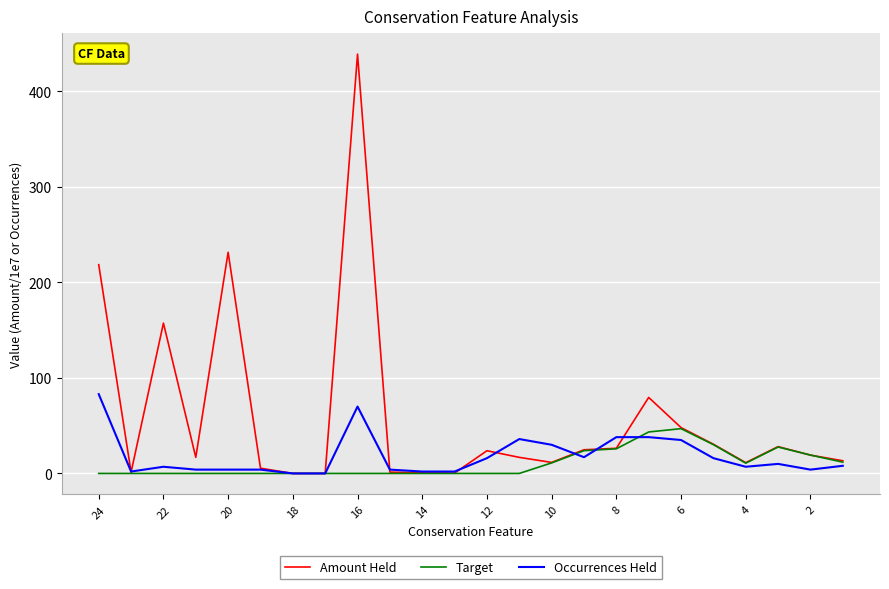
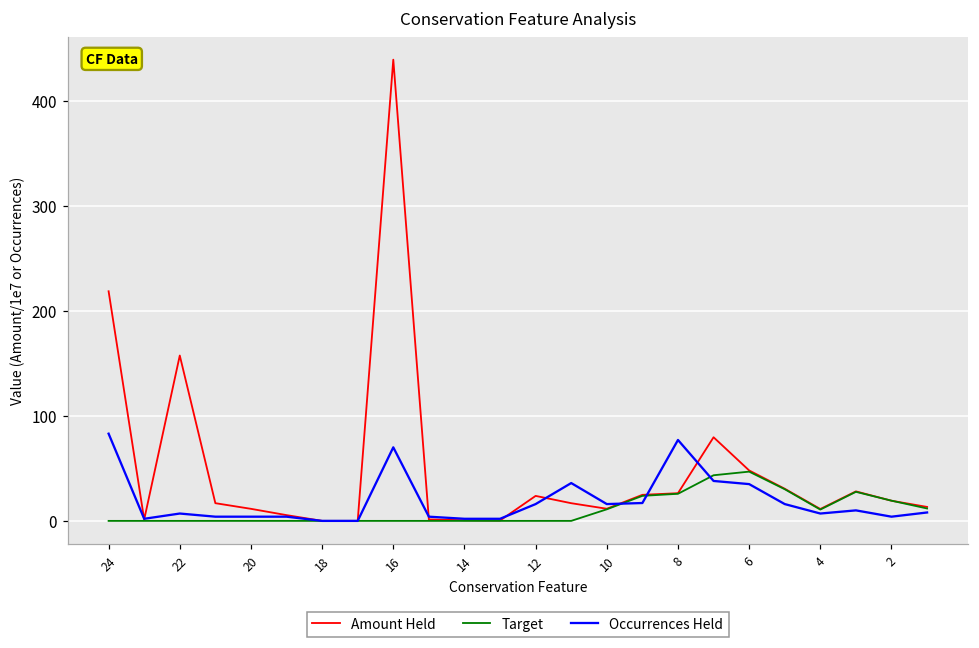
  {
    "Amount Held": {
      "24": 220,
      "22": 160,
-     "20": 230,
+     "20": 10,
      "16": 440,
      "12": 20
    },
    "Target": {
      "24": 0,
      "22": 0,
      "20": 0,
      "16": 0,
      "12": 0
    },
    "Occurrences Held": {
      "24": 80,
      "22": 10,
      "20": 0,
      "16": 70,
      "12": 20,
-     "10": 30,
-     "8": 40,
+     "10": 20,
+     "8": 80,
      "6": 40,
      "4": 10,
      "2": 0
    }
  }
